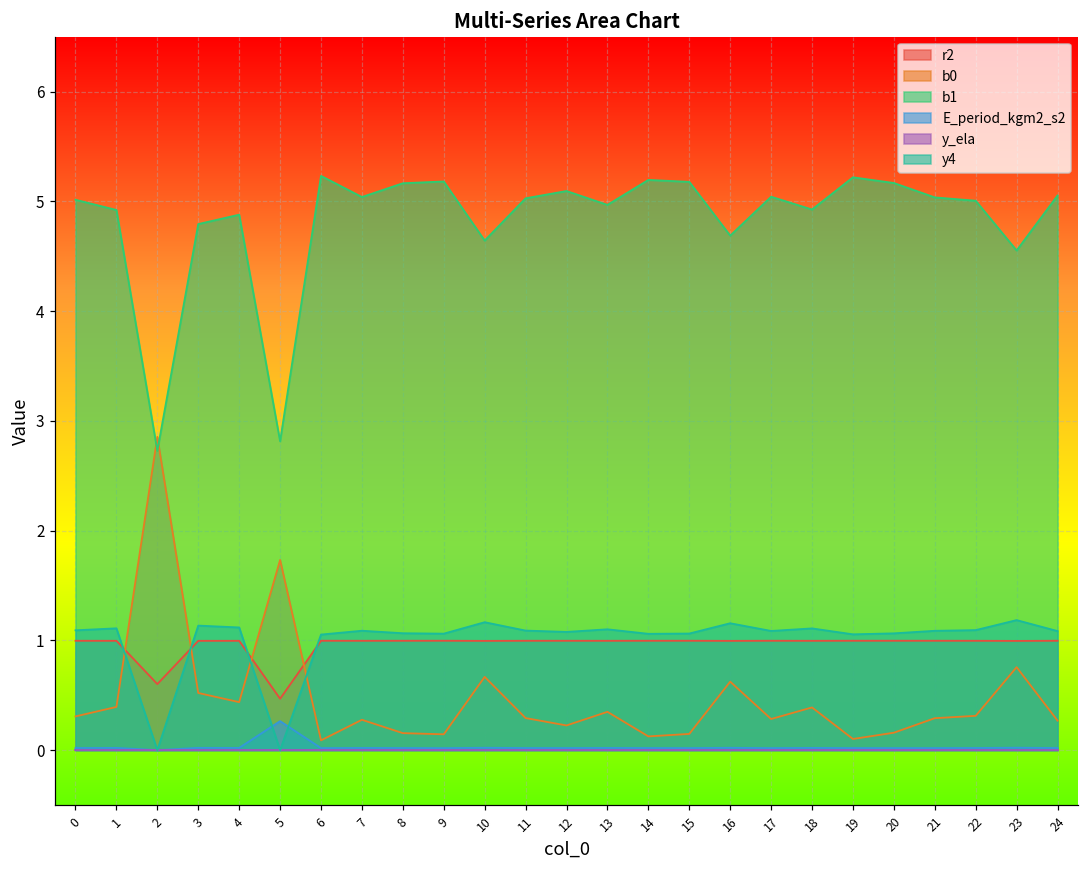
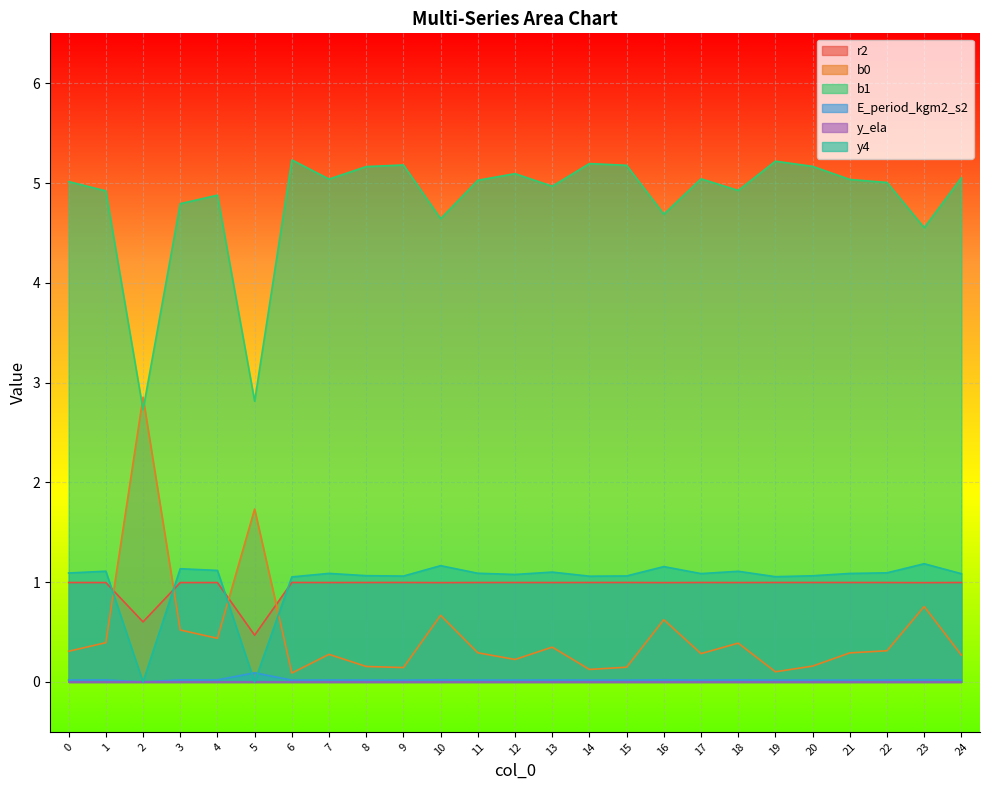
  {
    "E_period_kgm2_s2": {
-     "5": 0.3
+     "5": 0.1
    }
  }
